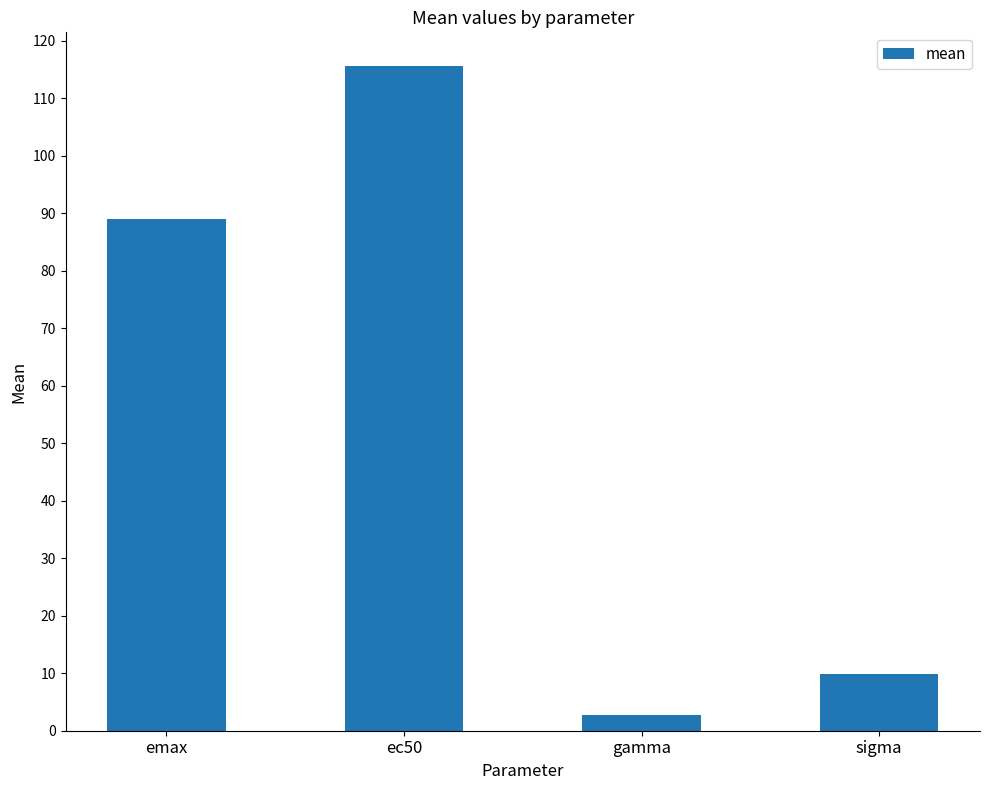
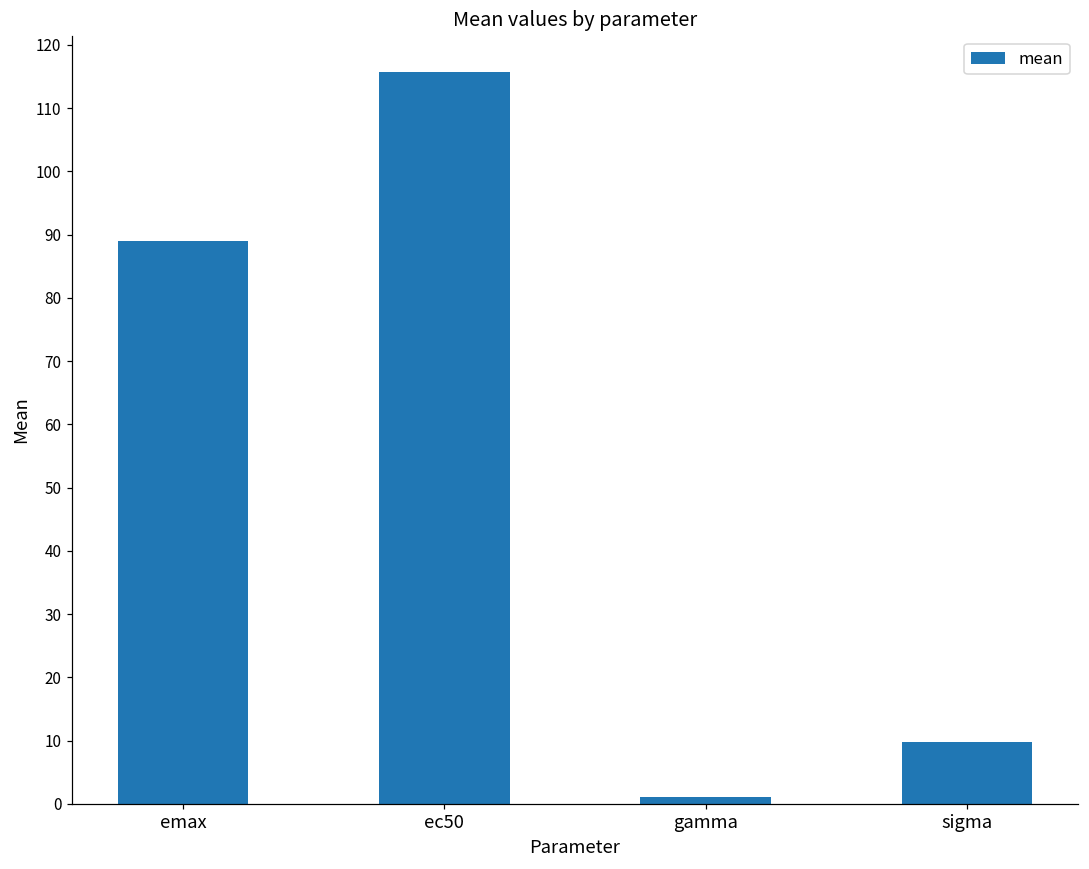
  {
    "emax": 89,
    "ec50": 116,
-   "gamma": 3,
+   "gamma": 1,
    "sigma": 10
  }
